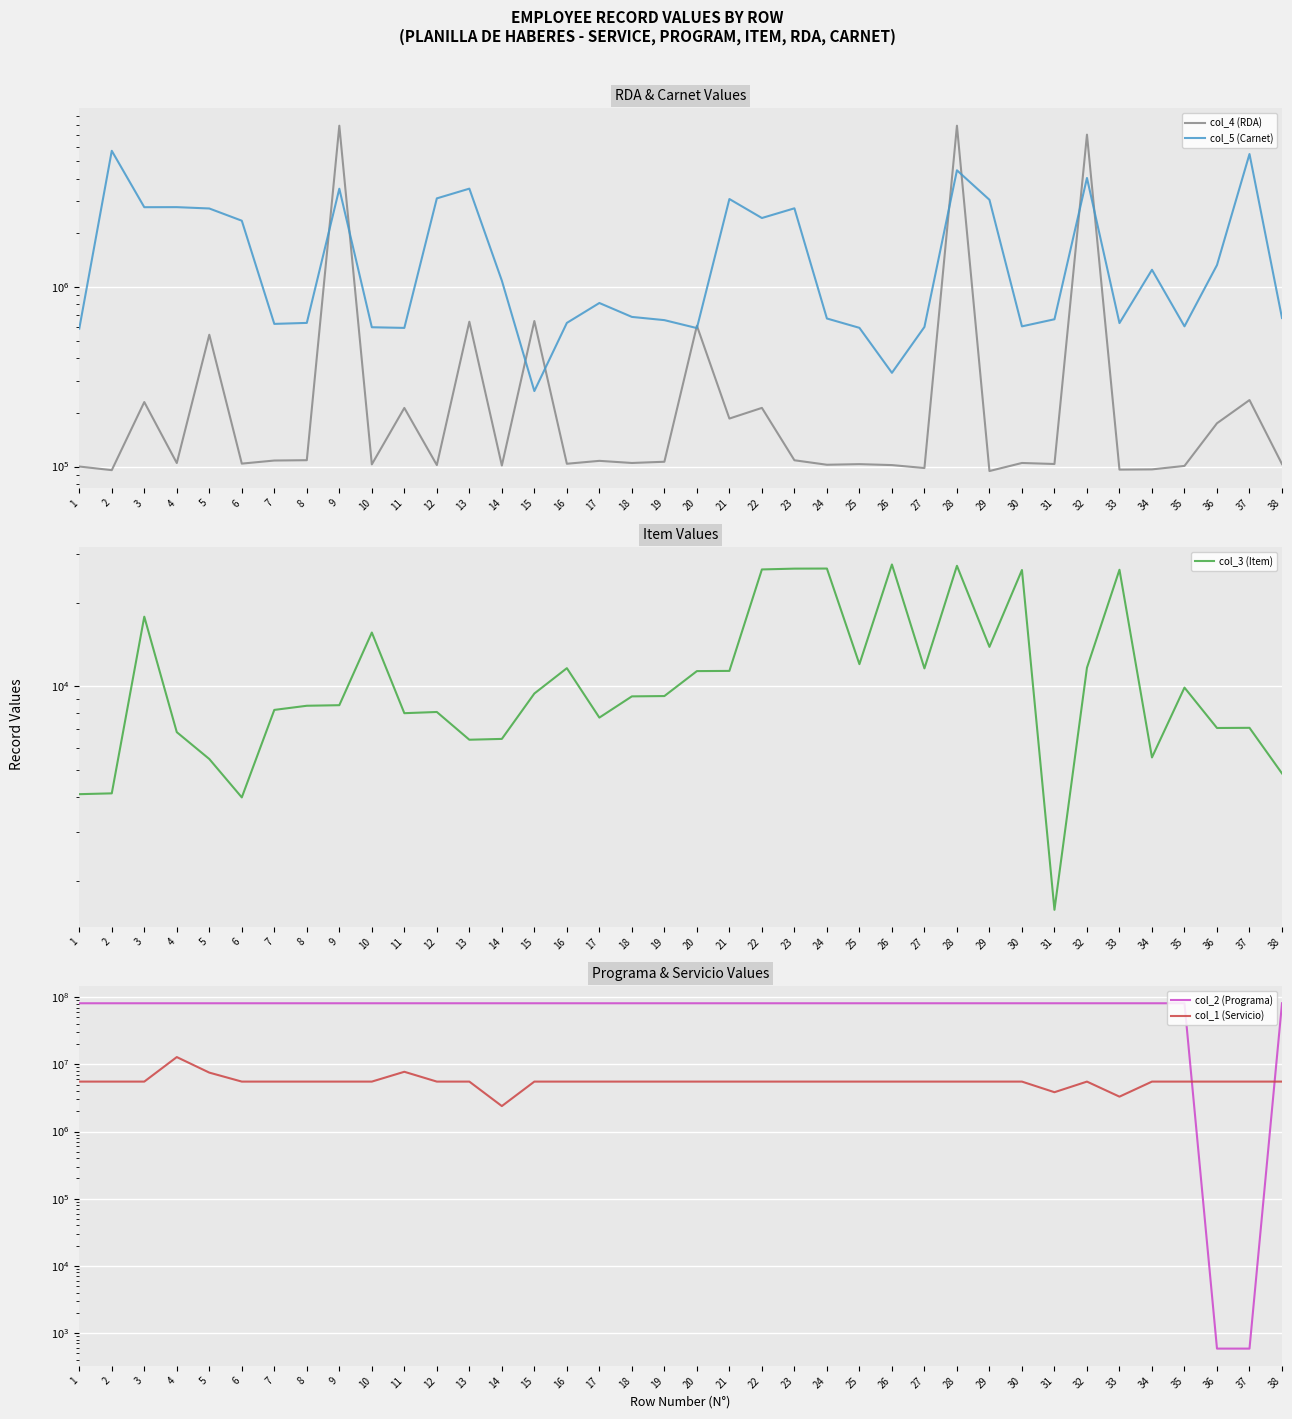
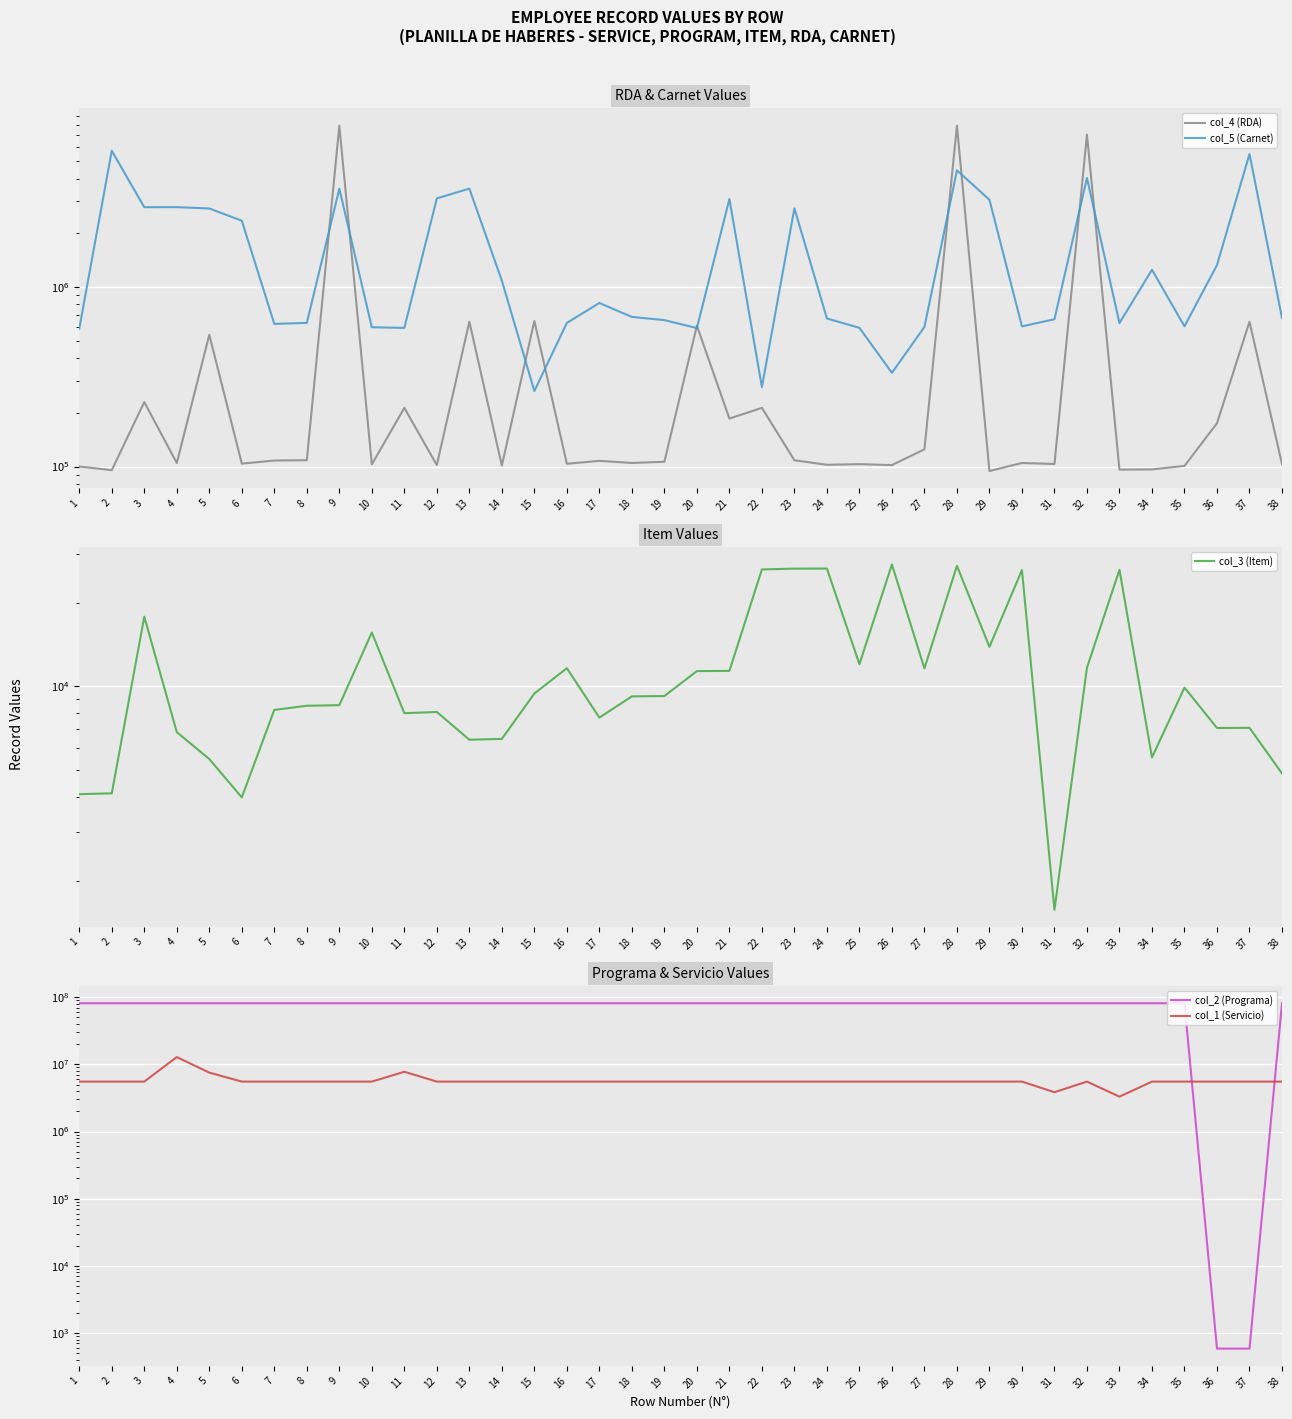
  {
    "RDA & Carnet Values": {
      "col_4 (RDA)": {
        "1": 100000,
        "2": 100000,
        "3": 230000,
        "4": 100000,
        "5": 540000,
        "6": 100000,
        "7": 110000,
        "8": 110000,
        "9": 8000000,
        "10": 100000,
        "11": 210000,
        "12": 100000,
        "13": 640000,
        "14": 100000,
        "15": 650000,
        "16": 100000,
        "17": 110000,
        "18": 100000,
        "19": 110000,
        "21": 190000,
        "22": 210000,
        "23": 110000,
        "24": 100000,
        "25": 100000,
        "26": 100000,
-       "27": 100000,
+       "27": 120000,
        "28": 8000000,
        "29": 90000,
        "30": 100000,
        "31": 100000,
        "32": 7000000,
        "33": 100000,
        "34": 100000,
        "35": 100000,
        "36": 170000,
-       "37": 230000,
+       "37": 640000,
        "38": 100000
      },
      "col_5 (Carnet)": {
        "1": 590000,
        "2": 5700000,
        "3": 2800000,
        "4": 2800000,
        "5": 2700000,
        "6": 2300000,
        "7": 620000,
        "8": 630000,
        "9": 3500000,
        "10": 600000,
        "11": 590000,
        "12": 3100000,
        "13": 3500000,
        "14": 1100000,
        "15": 260000,
        "16": 630000,
        "17": 800000,
        "18": 680000,
        "19": 650000,
        "21": 3100000,
-       "22": 2400000,
+       "22": 280000,
        "23": 2700000,
        "24": 670000,
        "25": 590000,
        "26": 330000,
        "27": 600000,
        "28": 4500000,
        "29": 3100000,
        "30": 600000,
        "31": 660000,
        "32": 4000000,
        "33": 630000,
        "34": 1200000,
        "35": 600000,
        "36": 1300000,
        "37": 5500000,
        "38": 670000
      }
    },
    "Programa & Servicio Values": {
      "col_2 (Programa)": {
        "1": 80000000,
        "2": 80000000,
        "3": 80000000,
        "4": 80000000,
        "5": 80000000,
        "6": 80000000,
        "7": 80000000,
        "8": 80000000,
        "9": 80000000,
        "10": 80000000,
        "11": 80000000,
        "12": 80000000,
        "13": 80000000,
        "14": 80000000,
        "15": 80000000,
        "16": 80000000,
        "17": 80000000,
        "18": 80000000,
        "19": 80000000,
        "20": 80000000,
        "21": 80000000,
        "22": 80000000,
        "23": 80000000,
        "24": 80000000,
        "25": 80000000,
        "26": 80000000,
        "27": 80000000,
        "28": 80000000,
        "29": 80000000,
        "30": 80000000,
        "31": 80000000,
        "32": 80000000,
        "33": 80000000,
        "34": 80000000,
        "36": 600,
        "37": 600,
        "38": 80000000
      },
      "col_1 (Servicio)": {
        "1": 6000000,
        "2": 6000000,
        "3": 6000000,
        "4": 13000000,
        "5": 8000000,
        "6": 6000000,
        "7": 6000000,
        "8": 6000000,
        "9": 6000000,
        "10": 6000000,
        "11": 8000000,
        "12": 6000000,
        "13": 6000000,
-       "14": 2400000,
+       "14": 6000000,
        "15": 6000000,
        "16": 6000000,
        "17": 6000000,
        "18": 6000000,
        "19": 6000000,
        "20": 6000000,
        "21": 6000000,
        "22": 6000000,
        "23": 6000000,
        "24": 6000000,
        "25": 6000000,
        "26": 6000000,
        "27": 6000000,
        "28": 6000000,
        "29": 6000000,
        "30": 6000000,
        "31": 4000000,
        "32": 6000000,
        "33": 3000000,
        "34": 6000000,
        "35": 6000000,
        "36": 6000000,
        "37": 6000000,
        "38": 6000000
      }
    }
  }
